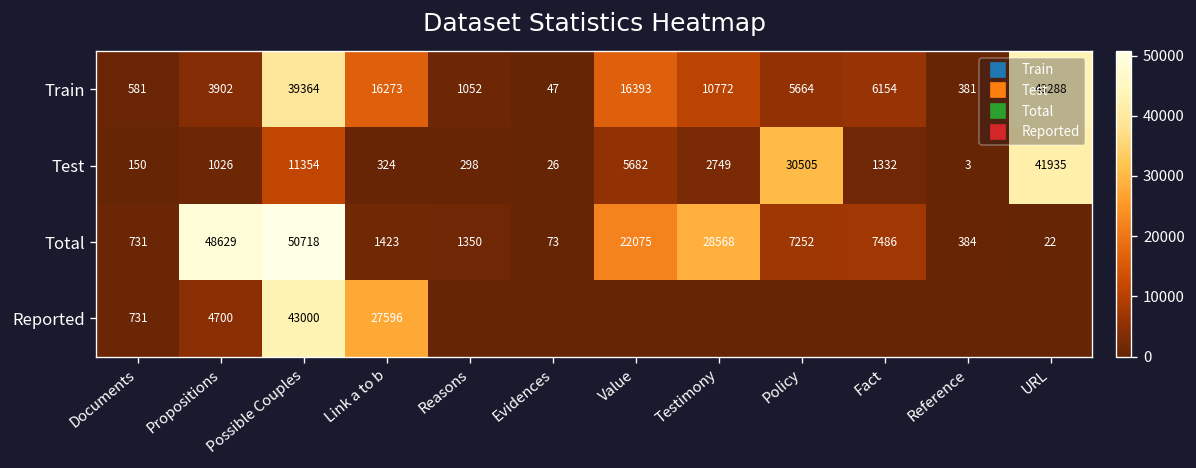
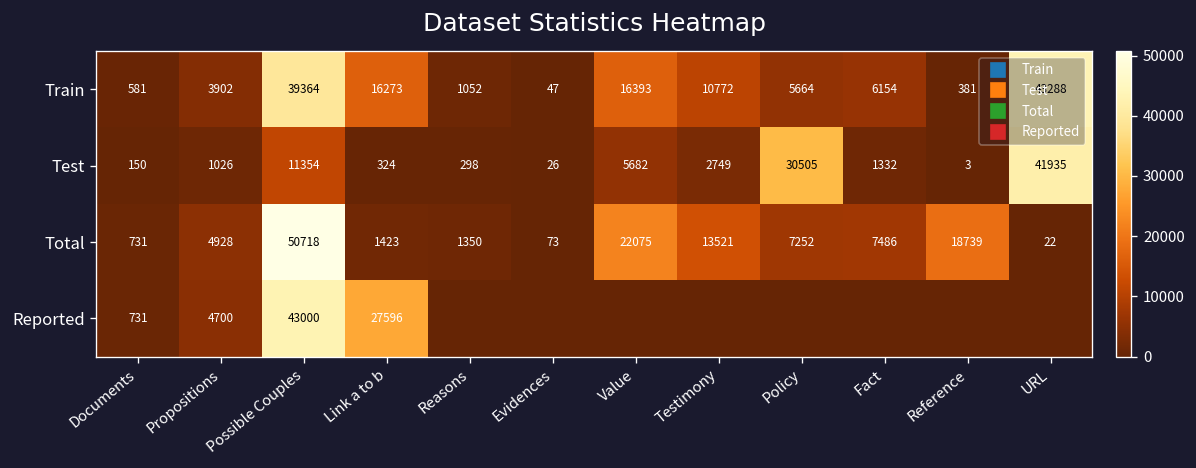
  {
    "Train": {
      "Documents": 581,
      "Propositions": 3902,
      "Possible Couples": 39364,
      "Link a to b": 16273,
      "Reasons": 1052,
      "Evidences": 47,
      "Value": 16393,
      "Testimony": 10772,
      "Policy": 5664,
      "Fact": 6154,
      "Reference": 381
    },
    "Test": {
      "Documents": 150,
      "Propositions": 1026,
      "Possible Couples": 11354,
      "Link a to b": 324,
      "Reasons": 298,
      "Evidences": 26,
      "Value": 5682,
      "Testimony": 2749,
      "Policy": 30505,
      "Fact": 1332,
      "Reference": 3,
      "URL": 41935
    },
    "Total": {
      "Documents": 731,
-     "Propositions": 48629,
+     "Propositions": 4928,
      "Possible Couples": 50718,
      "Link a to b": 1423,
      "Reasons": 1350,
      "Evidences": 73,
      "Value": 22075,
-     "Testimony": 28568,
+     "Testimony": 13521,
      "Policy": 7252,
      "Fact": 7486,
-     "Reference": 384,
+     "Reference": 18739,
      "URL": 22
    },
    "Reported": {
      "Documents": 731,
      "Propositions": 4700,
      "Possible Couples": 43000,
      "Link a to b": 27596
    }
  }
